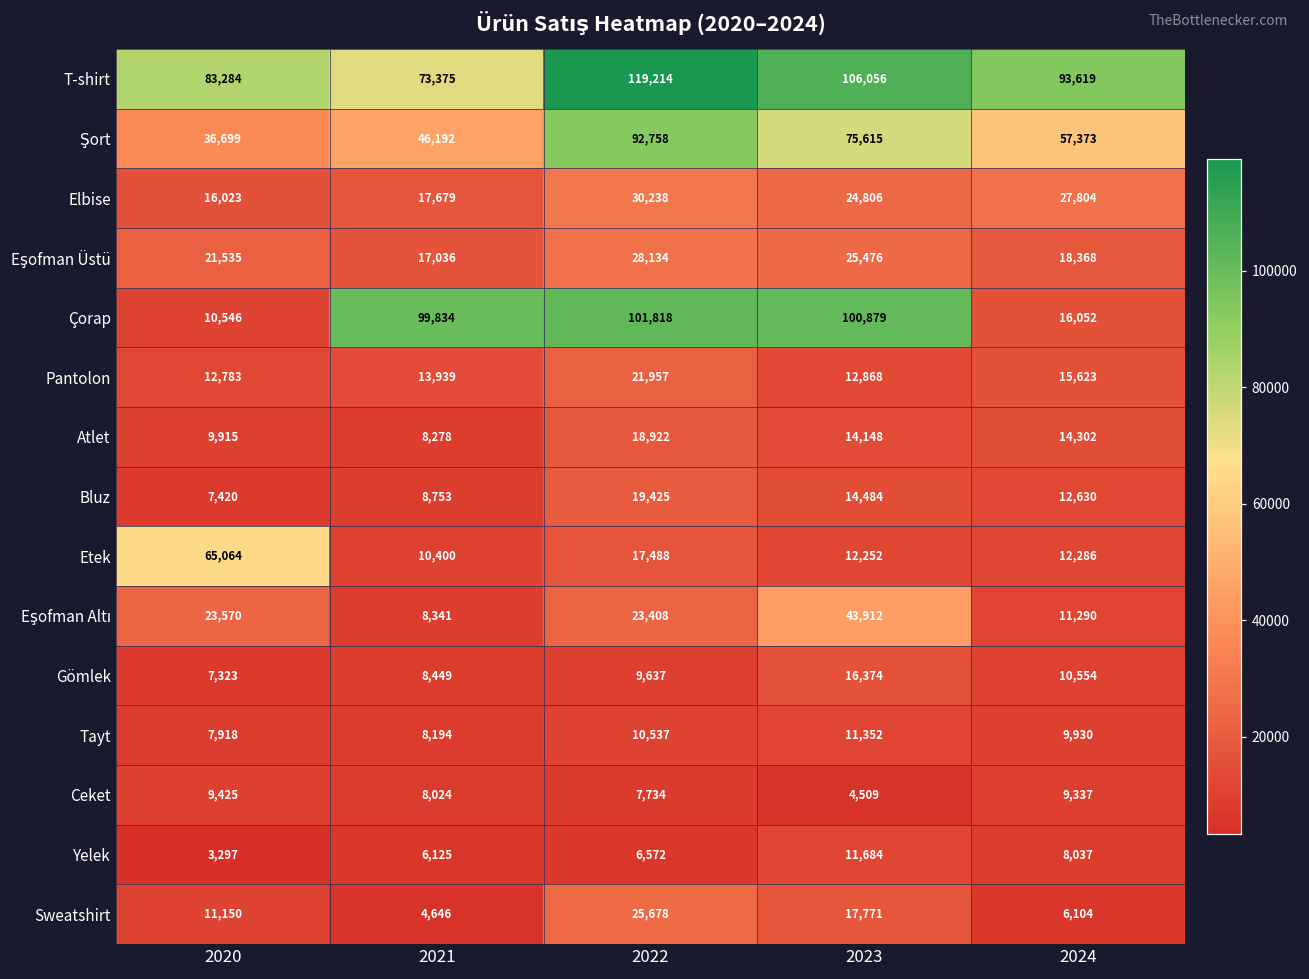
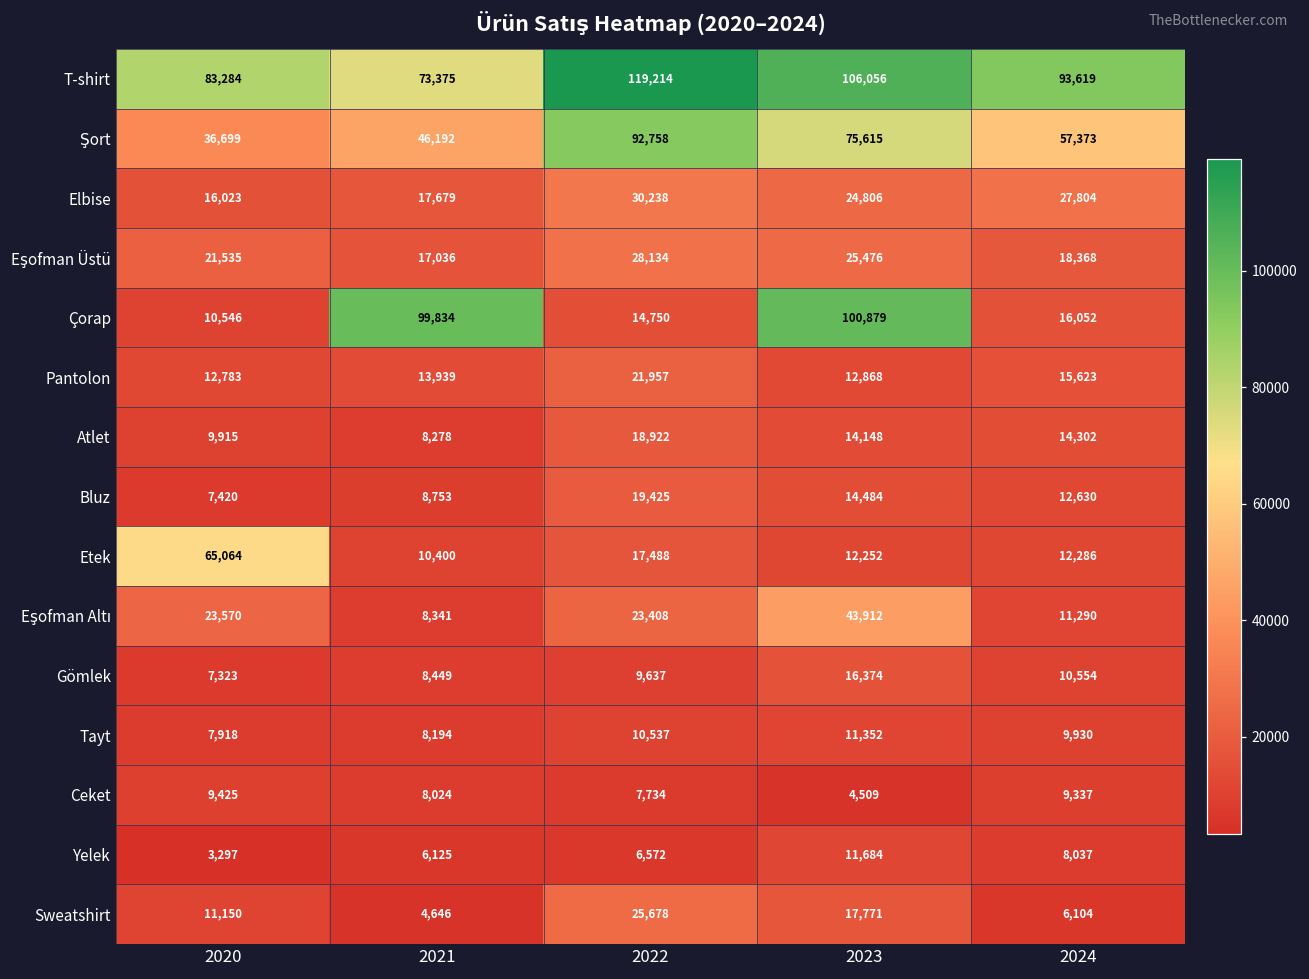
  {
    "T-shirt": {
      "2020": "83,284",
      "2021": "73,375",
      "2022": "119,214",
      "2023": "106,056",
      "2024": "93,619"
    },
    "Şort": {
      "2020": "36,699",
      "2021": "46,192",
      "2022": "92,758",
      "2023": "75,615",
      "2024": "57,373"
    },
    "Elbise": {
      "2020": "16,023",
      "2021": "17,679",
      "2022": "30,238",
      "2023": "24,806",
      "2024": "27,804"
    },
    "Eşofman Üstü": {
      "2020": "21,535",
      "2021": "17,036",
      "2022": "28,134",
      "2023": "25,476",
      "2024": "18,368"
    },
    "Çorap": {
      "2020": "10,546",
      "2021": "99,834",
-     "2022": "101,818",
+     "2022": "14,750",
      "2023": "100,879",
      "2024": "16,052"
    },
    "Pantolon": {
      "2020": "12,783",
      "2021": "13,939",
      "2022": "21,957",
      "2023": "12,868",
      "2024": "15,623"
    },
    "Atlet": {
      "2020": "9,915",
      "2021": "8,278",
      "2022": "18,922",
      "2023": "14,148",
      "2024": "14,302"
    },
    "Bluz": {
      "2020": "7,420",
      "2021": "8,753",
      "2022": "19,425",
      "2023": "14,484",
      "2024": "12,630"
    },
    "Etek": {
      "2020": "65,064",
      "2021": "10,400",
      "2022": "17,488",
      "2023": "12,252",
      "2024": "12,286"
    },
    "Eşofman Altı": {
      "2020": "23,570",
      "2021": "8,341",
      "2022": "23,408",
      "2023": "43,912",
      "2024": "11,290"
    },
    "Gömlek": {
      "2020": "7,323",
      "2021": "8,449",
      "2022": "9,637",
      "2023": "16,374",
      "2024": "10,554"
    },
    "Tayt": {
      "2020": "7,918",
      "2021": "8,194",
      "2022": "10,537",
      "2023": "11,352",
      "2024": "9,930"
    },
    "Ceket": {
      "2020": "9,425",
      "2021": "8,024",
      "2022": "7,734",
      "2023": "4,509",
      "2024": "9,337"
    },
    "Yelek": {
      "2020": "3,297",
      "2021": "6,125",
      "2022": "6,572",
      "2023": "11,684",
      "2024": "8,037"
    },
    "Sweatshirt": {
      "2020": "11,150",
      "2021": "4,646",
      "2022": "25,678",
      "2023": "17,771",
      "2024": "6,104"
    }
  }
